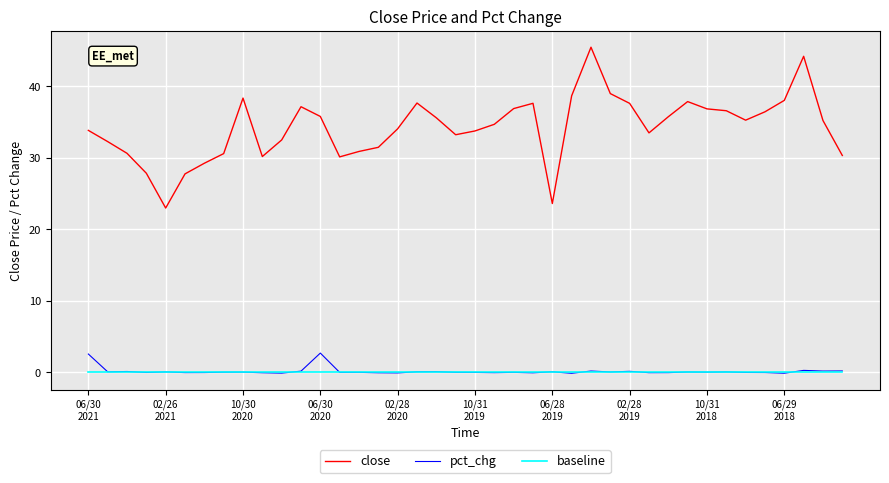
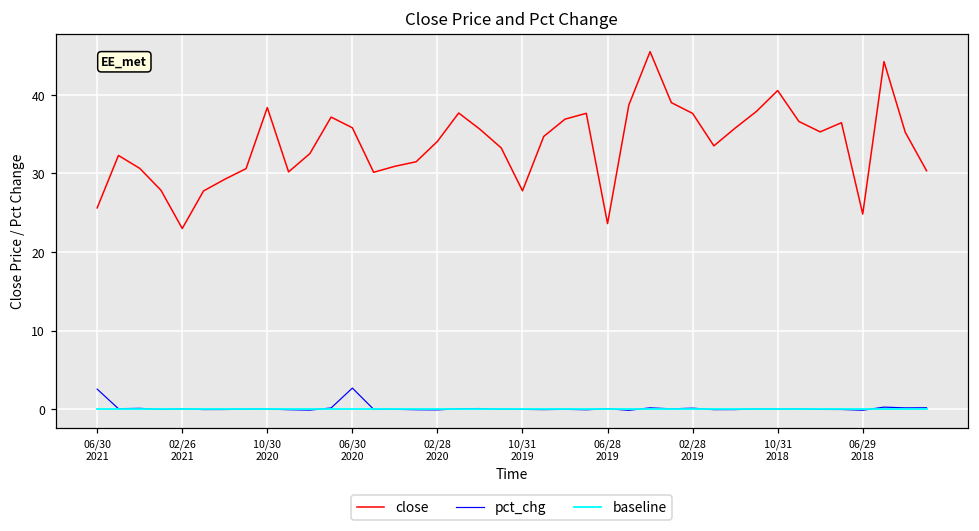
  {
    "close": {
-     "06/30 2021": 34,
+     "06/30 2021": 26,
      "02/26 2021": 23,
      "10/30 2020": 38,
      "06/30 2020": 36,
      "02/28 2020": 34,
-     "10/31 2019": 34,
+     "10/31 2019": 28,
      "06/28 2019": 24,
      "02/28 2019": 38,
-     "10/31 2018": 37,
-     "06/29 2018": 38
+     "10/31 2018": 41,
+     "06/29 2018": 25
    },
    "pct_chg": {
      "06/30 2021": 3,
      "06/30 2020": 3
    },
    "baseline": {
      "06/30 2021": 0,
      "06/30 2020": 0
    }
  }
